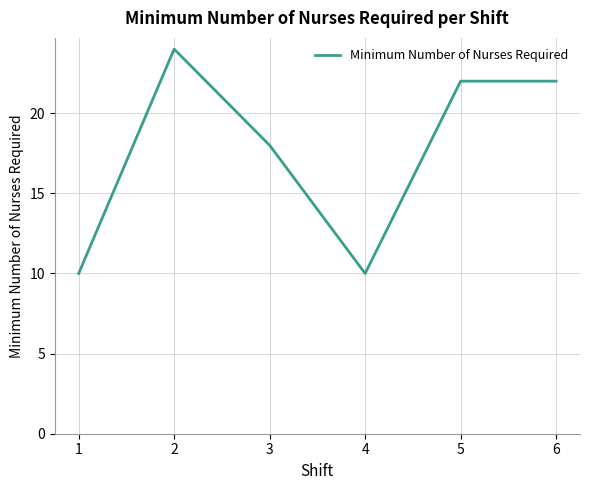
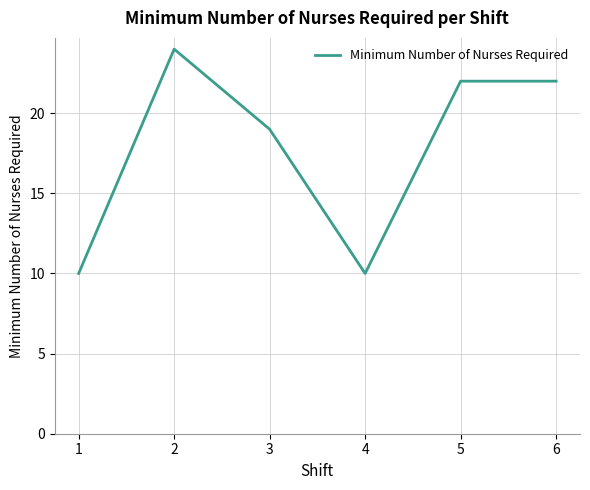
  {
    "1": 10,
    "2": 24,
-   "3": 18,
+   "3": 19,
    "4": 10,
    "5": 22,
    "6": 22
  }
